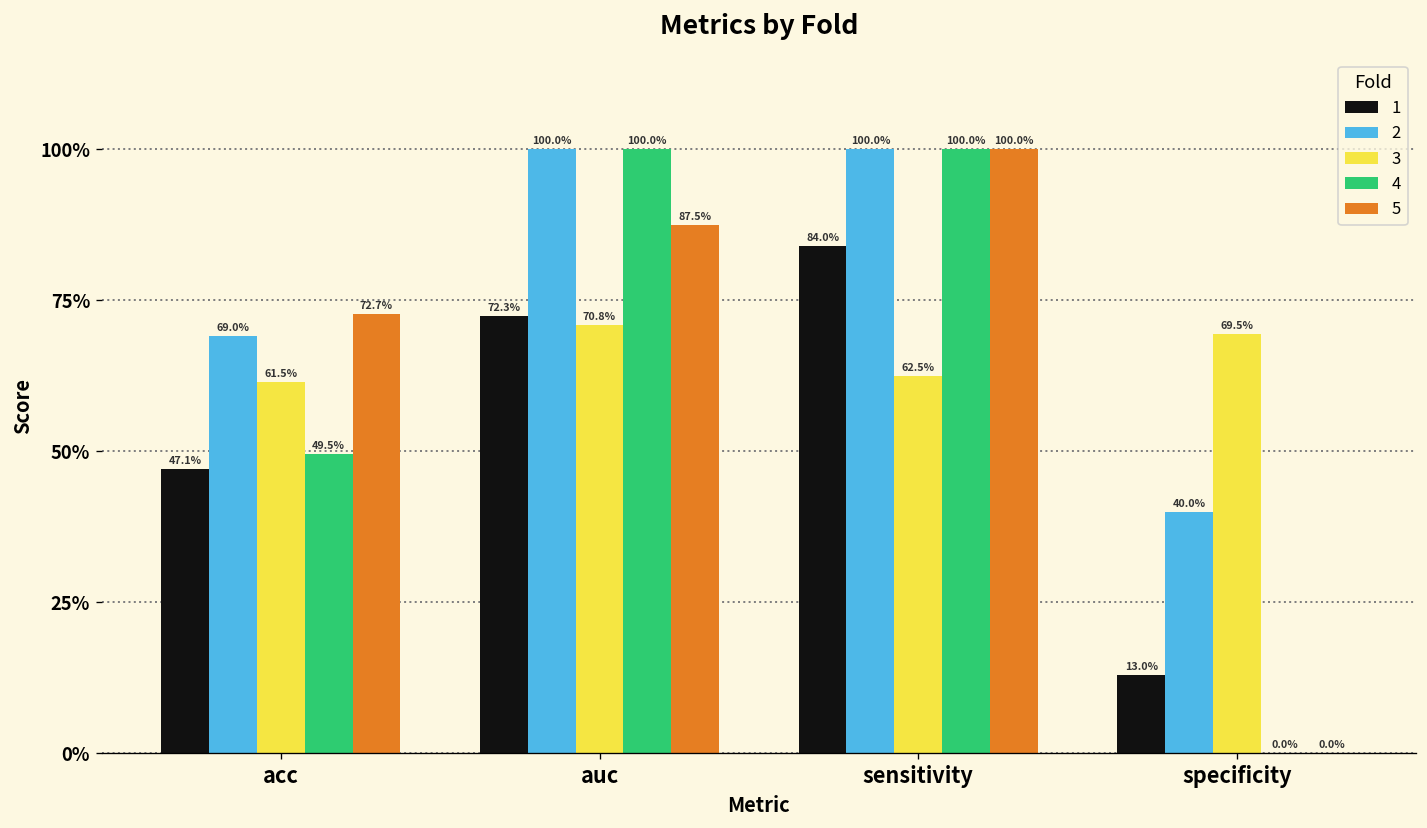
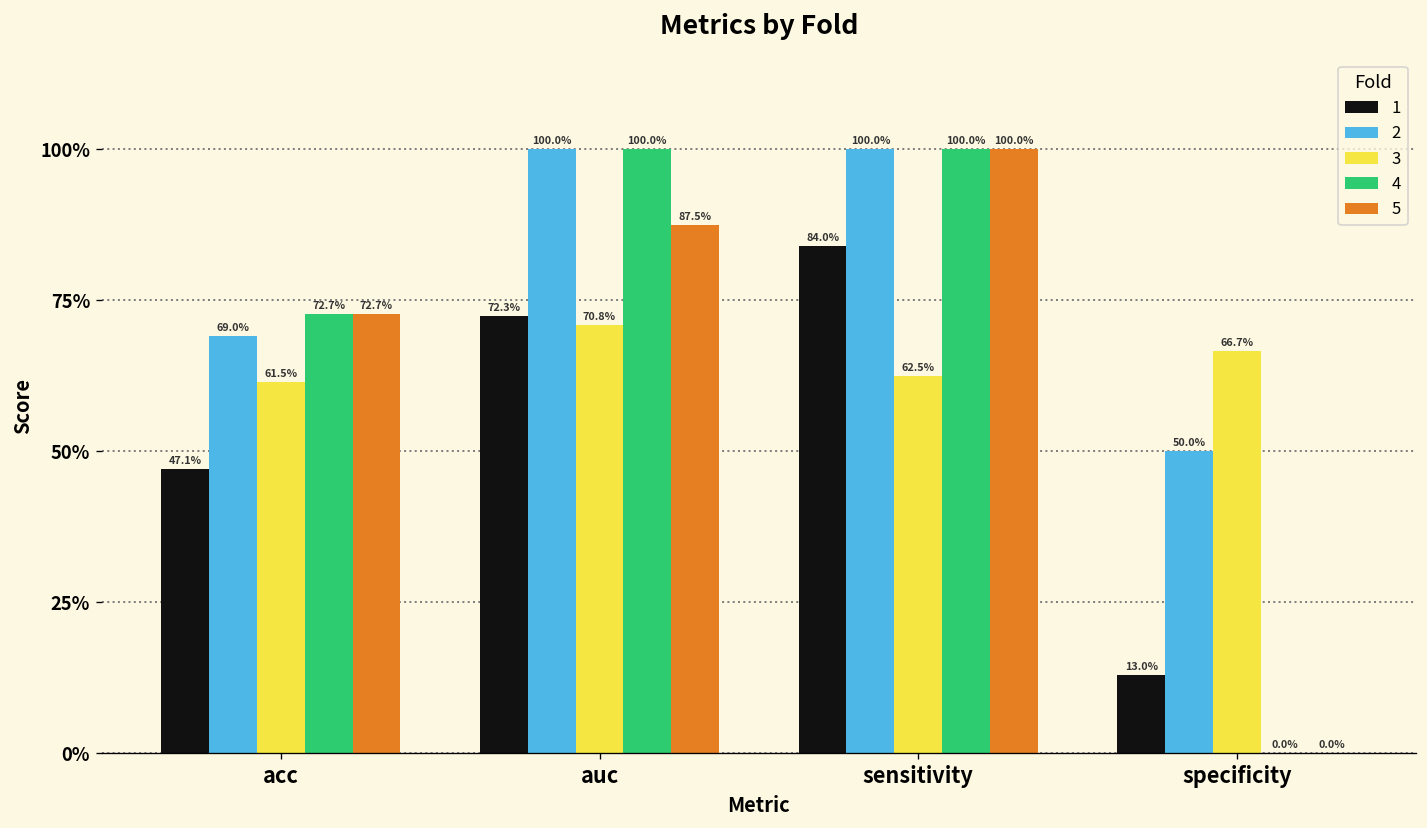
  {
    "1": {
      "acc": "47.1%",
      "auc": "72.3%",
      "sensitivity": "84.0%",
      "specificity": "13.0%"
    },
    "2": {
      "acc": "69.0%",
      "auc": "100.0%",
      "sensitivity": "100.0%",
-     "specificity": "40.0%"
+     "specificity": "50.0%"
    },
    "3": {
      "acc": "61.5%",
      "auc": "70.8%",
      "sensitivity": "62.5%",
-     "specificity": "69.5%"
+     "specificity": "66.7%"
    },
    "4": {
-     "acc": "49.5%",
+     "acc": "72.7%",
      "auc": "100.0%",
      "sensitivity": "100.0%",
      "specificity": "0.0%"
    },
    "5": {
      "acc": "72.7%",
      "auc": "87.5%",
      "sensitivity": "100.0%",
      "specificity": "0.0%"
    }
  }
